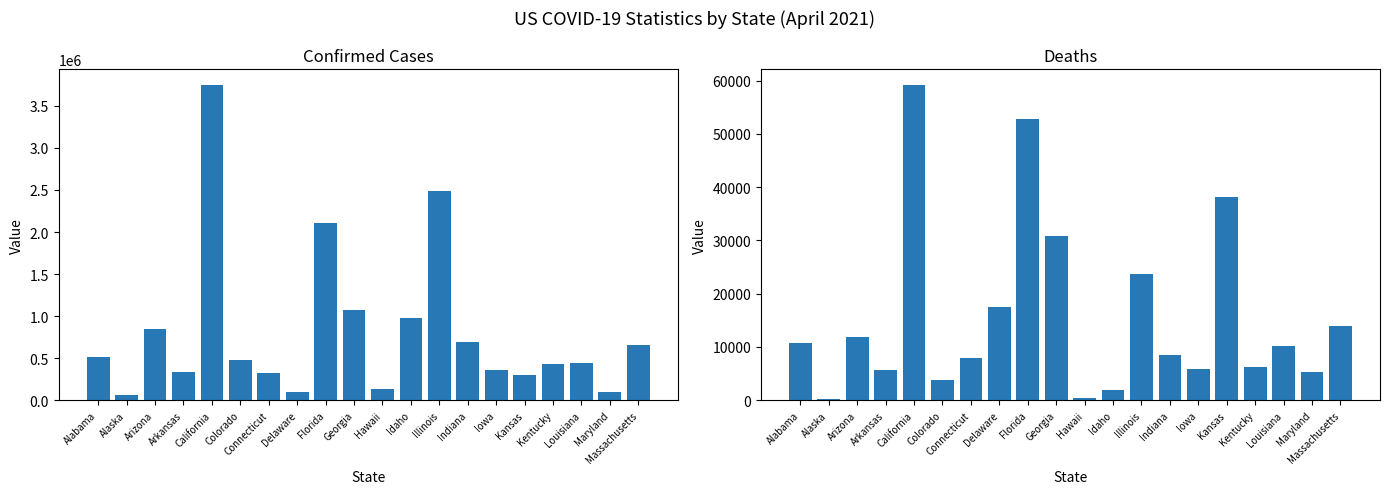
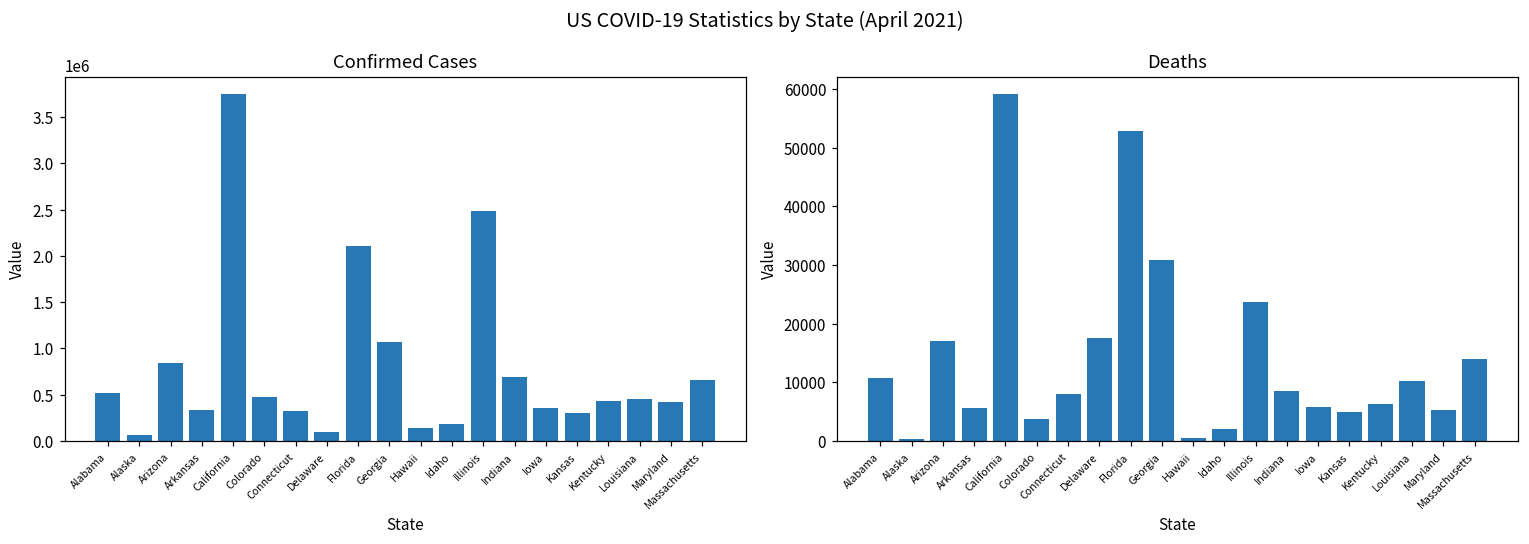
  {
    "Confirmed Cases": {
      "Alabama": 500000,
      "Alaska": 100000,
      "Arizona": 800000,
      "Arkansas": 300000,
      "California": 3800000,
      "Colorado": 500000,
      "Connecticut": 300000,
      "Delaware": 100000,
      "Florida": 2100000,
      "Georgia": 1100000,
      "Hawaii": 100000,
-     "Idaho": 1000000,
+     "Idaho": 200000,
      "Illinois": 2500000,
      "Indiana": 700000,
      "Iowa": 400000,
      "Kansas": 300000,
      "Kentucky": 400000,
      "Louisiana": 400000,
-     "Maryland": 100000,
+     "Maryland": 400000,
      "Massachusetts": 700000
    },
    "Deaths": {
      "Alabama": 11000,
-     "Arizona": 12000,
+     "Arizona": 17000,
      "Arkansas": 6000,
      "California": 59000,
      "Colorado": 4000,
      "Connecticut": 8000,
      "Delaware": 18000,
      "Florida": 53000,
      "Georgia": 31000,
      "Hawaii": 0,
      "Idaho": 2000,
      "Illinois": 24000,
      "Indiana": 8000,
      "Iowa": 6000,
-     "Kansas": 38000,
+     "Kansas": 5000,
      "Kentucky": 6000,
      "Louisiana": 10000,
      "Maryland": 5000,
      "Massachusetts": 14000
    }
  }
